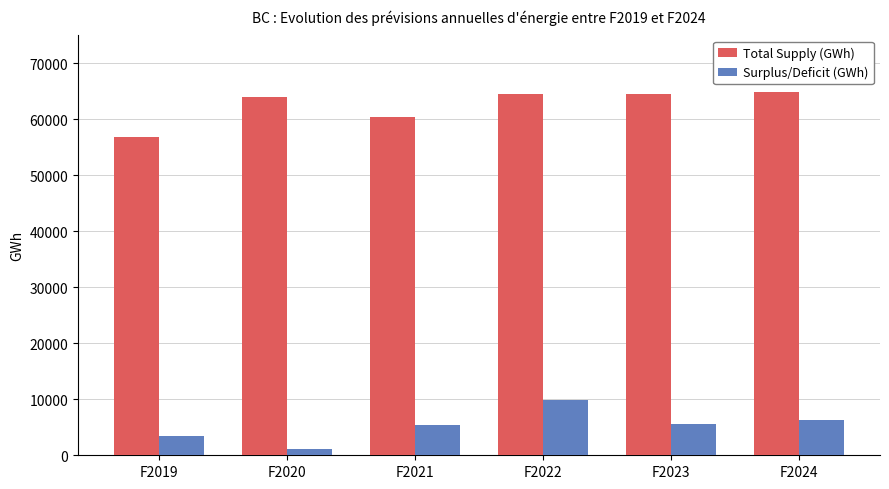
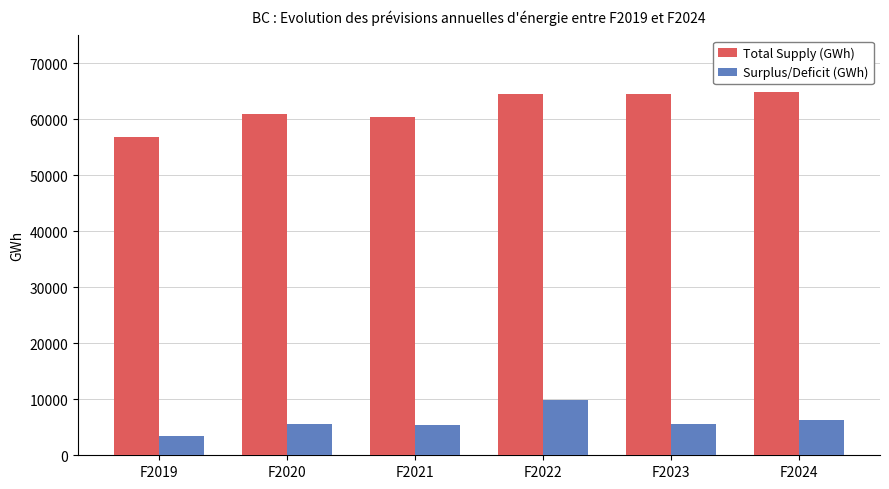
  {
    "Total Supply (GWh)": {
      "F2019": 57000,
-     "F2020": 64000,
+     "F2020": 61000,
      "F2021": 60000,
      "F2022": 65000,
      "F2023": 65000,
      "F2024": 65000
    },
    "Surplus/Deficit (GWh)": {
      "F2019": 3000,
-     "F2020": 1000,
+     "F2020": 6000,
      "F2021": 5000,
      "F2022": 10000,
      "F2023": 6000,
      "F2024": 6000
    }
  }
